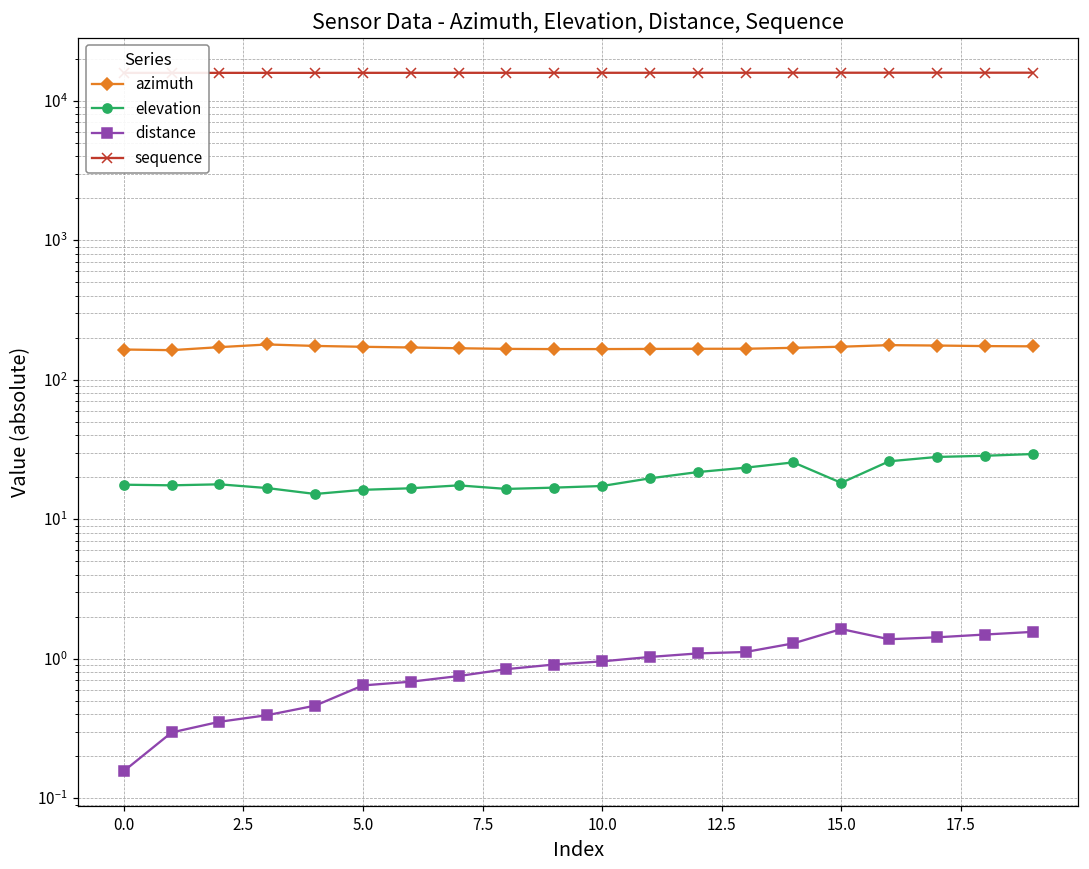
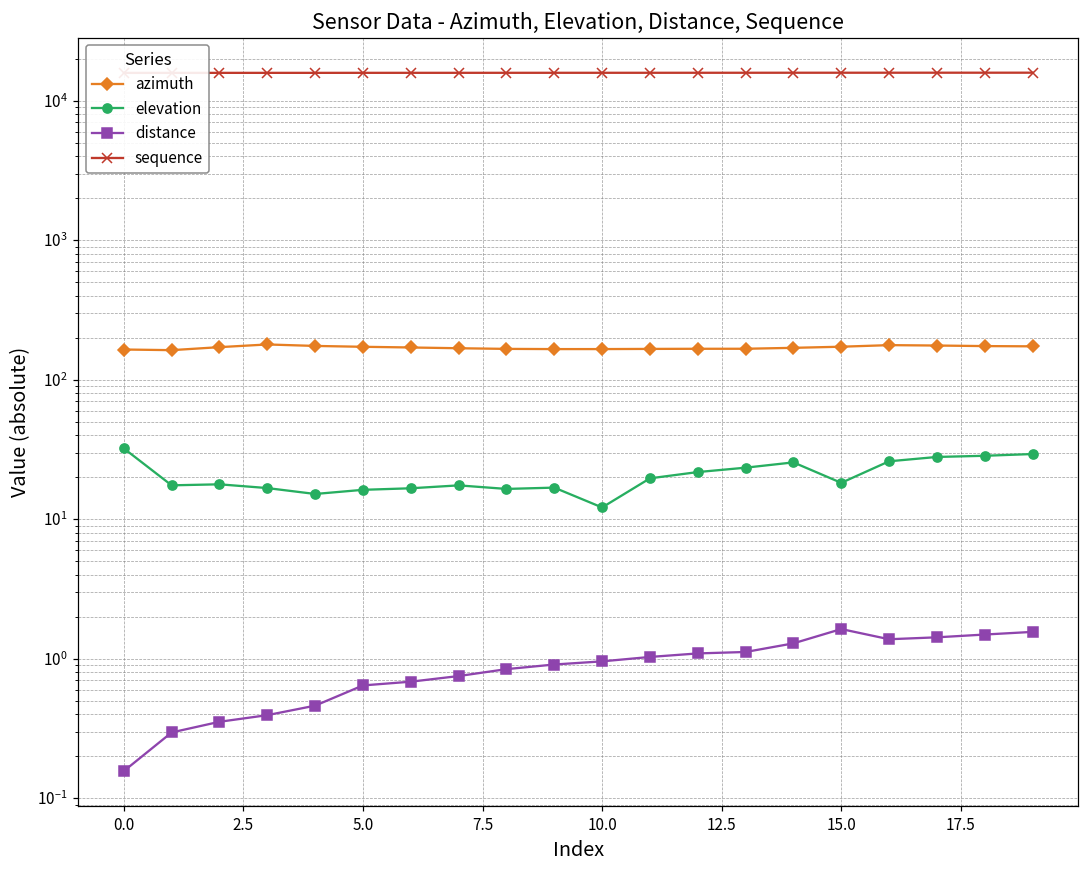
  {
    "azimuth": {
      "0.0": 160,
      "5.0": 170,
      "10.0": 170,
      "15.0": 170
    },
    "elevation": {
-     "0.0": 18,
+     "0.0": 32,
      "5.0": 16,
-     "10.0": 17,
+     "10.0": 12,
      "15.0": 18
    },
    "distance": {
      "0.0": 0.16,
      "5.0": 0.6,
      "10.0": 1.0,
      "15.0": 1.6
    },
    "sequence": {
      "5.0": 16000,
      "10.0": 16000,
      "15.0": 16000
    }
  }
